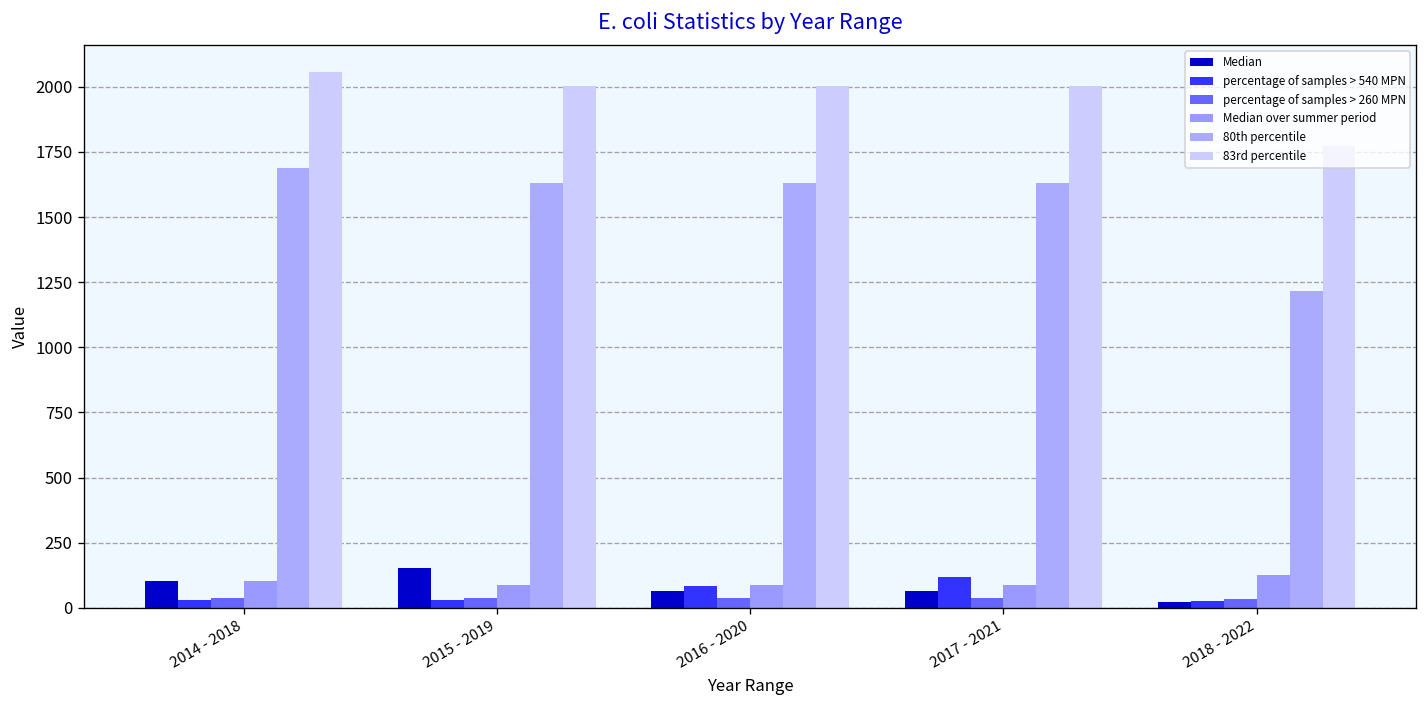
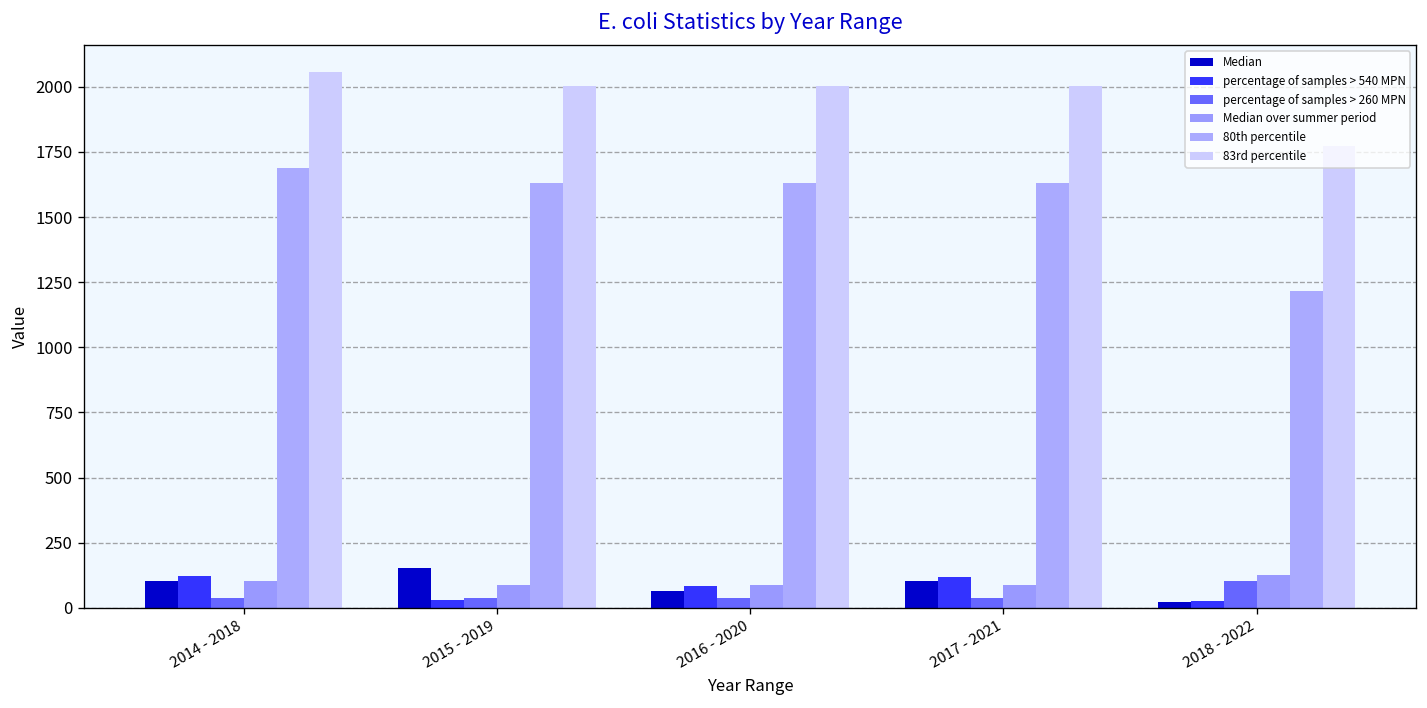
  {
    "Median": {
      "2014 - 2018": 100,
      "2015 - 2019": 150,
      "2016 - 2020": 70,
-     "2017 - 2021": 60,
+     "2017 - 2021": 100,
      "2018 - 2022": 20
    },
    "percentage of samples > 540 MPN": {
-     "2014 - 2018": 30,
+     "2014 - 2018": 120,
      "2015 - 2019": 30,
      "2016 - 2020": 80,
      "2017 - 2021": 120,
      "2018 - 2022": 30
    },
    "percentage of samples > 260 MPN": {
      "2014 - 2018": 40,
      "2015 - 2019": 40,
      "2016 - 2020": 40,
      "2017 - 2021": 40,
-     "2018 - 2022": 30
+     "2018 - 2022": 100
    }
  }
